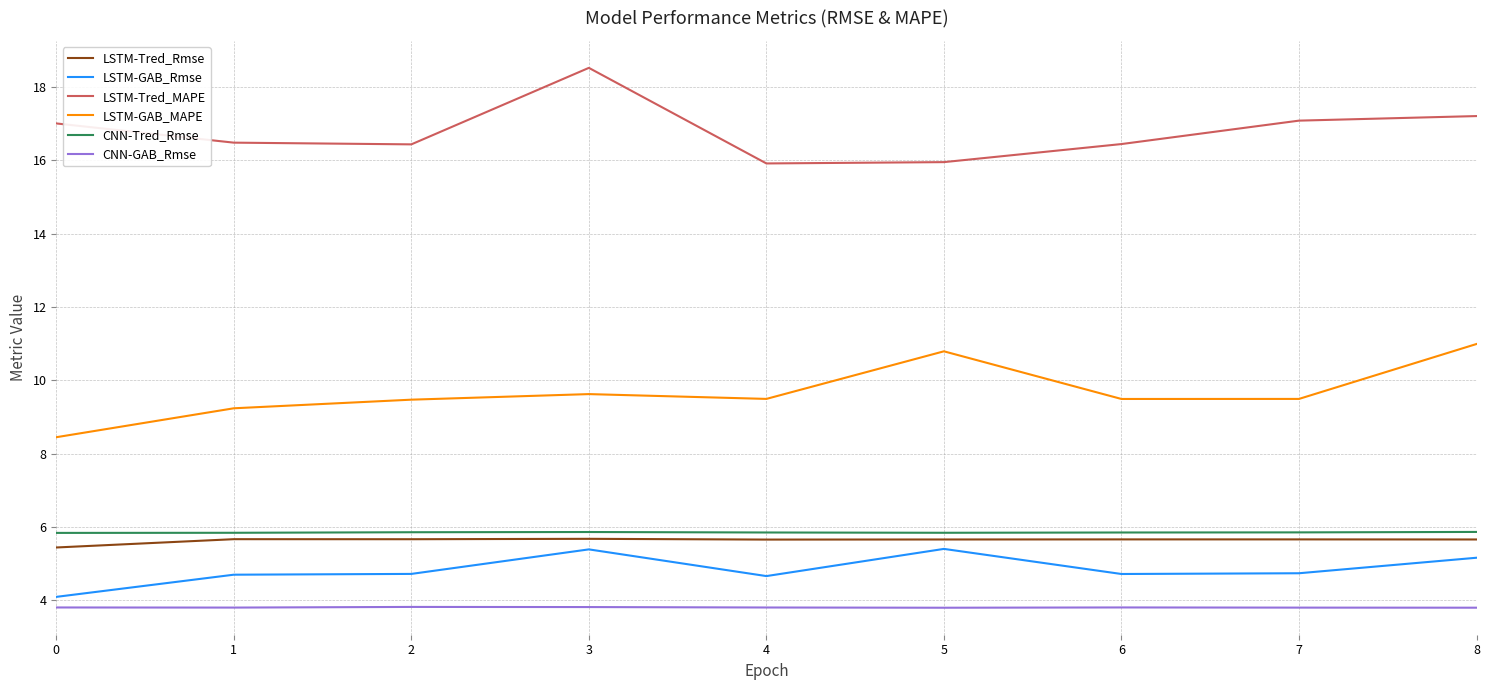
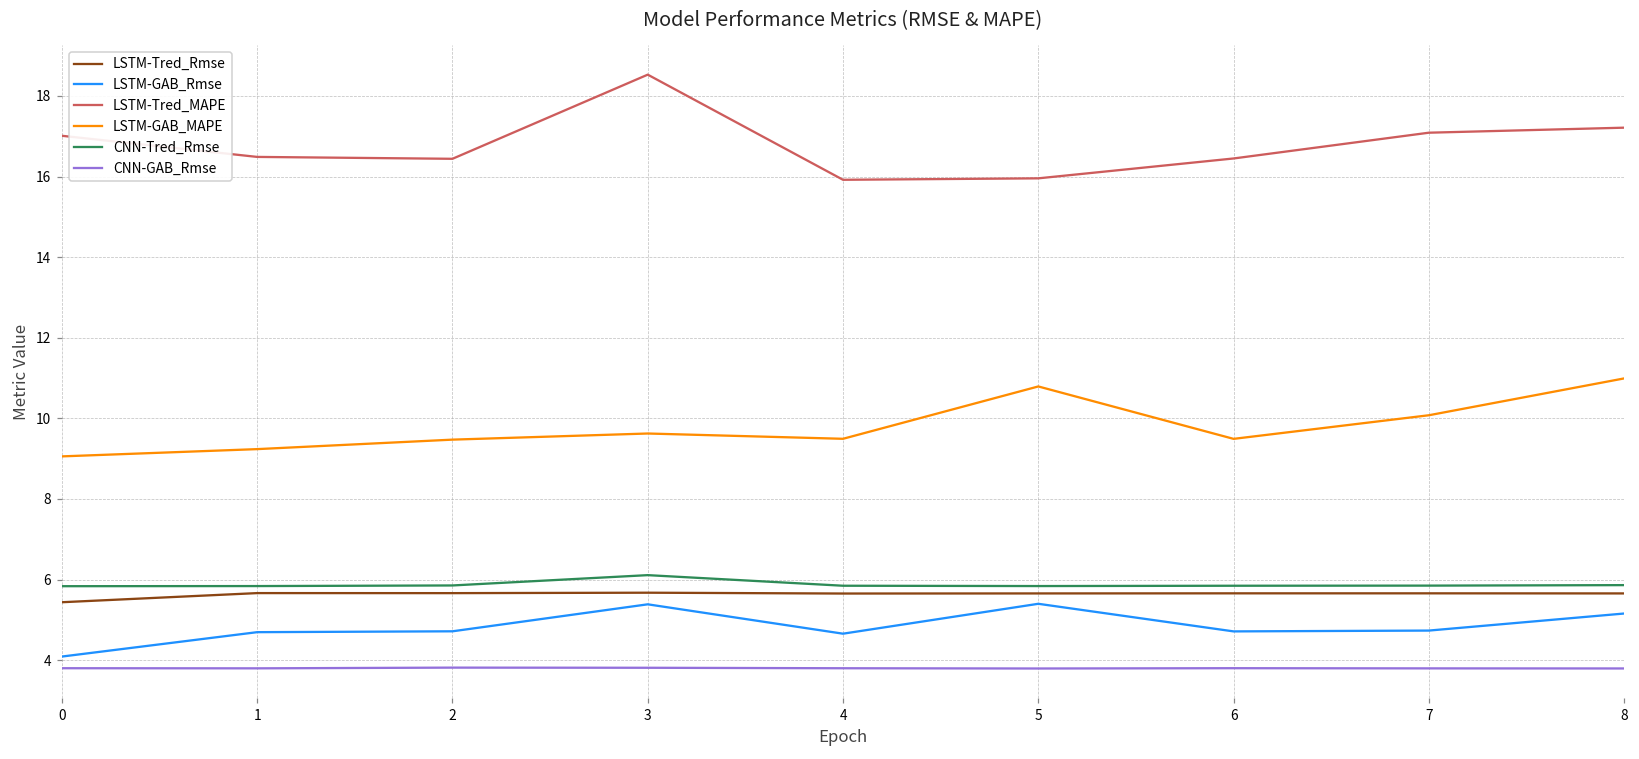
  {
    "LSTM-Tred_Rmse": {
      "0": 5.4,
      "1": 5.7,
      "2": 5.7,
      "3": 5.7,
      "4": 5.7,
      "5": 5.7,
      "6": 5.7,
      "7": 5.7,
      "8": 5.7
    },
    "LSTM-GAB_Rmse": {
      "0": 4.1,
      "1": 4.7,
      "2": 4.7,
      "3": 5.4,
      "4": 4.7,
      "5": 5.4,
      "6": 4.7,
      "7": 4.7,
      "8": 5.2
    },
    "LSTM-Tred_MAPE": {
      "0": 17.0,
      "1": 16.5,
      "2": 16.4,
      "3": 18.5,
      "4": 15.9,
      "5": 16.0,
      "6": 16.4,
      "7": 17.1,
      "8": 17.2
    },
    "LSTM-GAB_MAPE": {
-     "0": 8.4,
+     "0": 9.1,
      "1": 9.2,
      "2": 9.5,
      "3": 9.6,
      "4": 9.5,
      "5": 10.8,
      "6": 9.5,
-     "7": 9.5,
+     "7": 10.1,
      "8": 11.0
    },
    "CNN-Tred_Rmse": {
      "0": 5.8,
      "1": 5.8,
      "2": 5.9,
-     "3": 5.9,
+     "3": 6.1,
      "4": 5.8,
      "5": 5.8,
      "6": 5.8,
      "7": 5.8,
      "8": 5.9
    },
    "CNN-GAB_Rmse": {
      "0": 3.8,
      "1": 3.8,
      "2": 3.8,
      "3": 3.8,
      "4": 3.8,
      "5": 3.8,
      "6": 3.8,
      "7": 3.8,
      "8": 3.8
    }
  }
